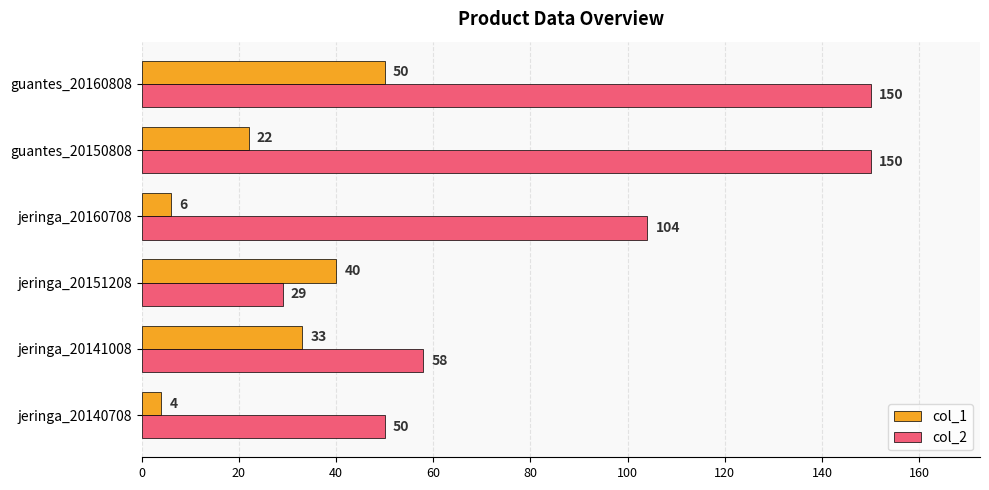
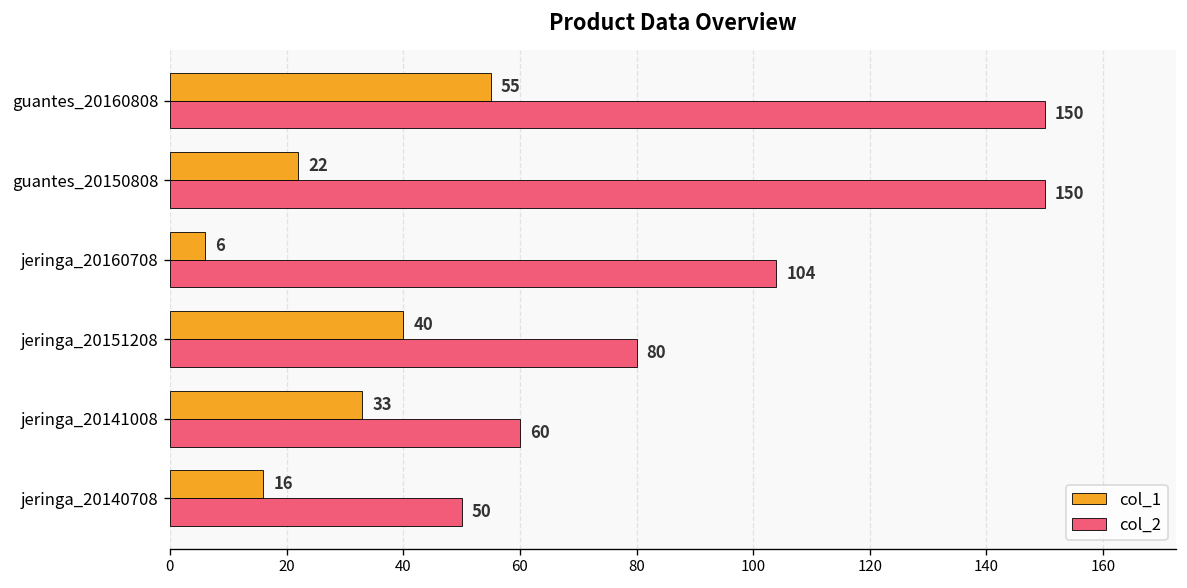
  {
    "col_1": {
-     "guantes_20160808": 50,
+     "guantes_20160808": 55,
      "guantes_20150808": 22,
      "jeringa_20160708": 6,
      "jeringa_20151208": 40,
      "jeringa_20141008": 33,
-     "jeringa_20140708": 4
+     "jeringa_20140708": 16
    },
    "col_2": {
      "guantes_20160808": 150,
      "guantes_20150808": 150,
      "jeringa_20160708": 104,
-     "jeringa_20151208": 29,
-     "jeringa_20141008": 58,
+     "jeringa_20151208": 80,
+     "jeringa_20141008": 60,
      "jeringa_20140708": 50
    }
  }
